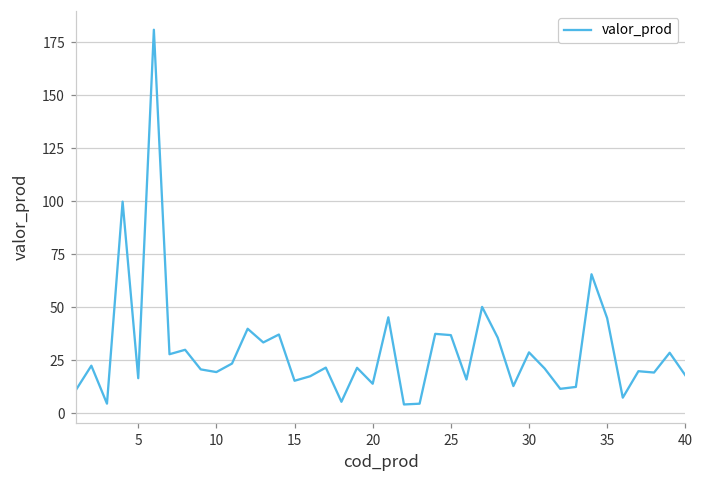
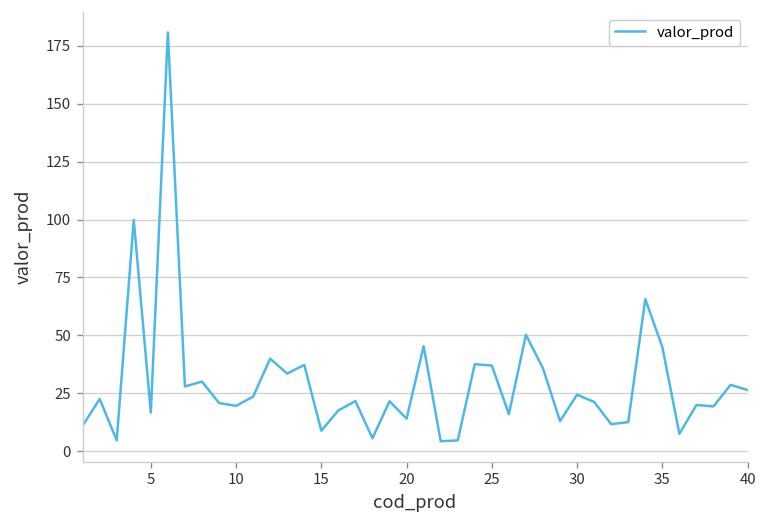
  {
    "5": 17,
    "10": 19,
-   "15": 15,
+   "15": 9,
    "20": 14,
    "25": 37,
-   "30": 29,
+   "30": 24,
    "35": 45,
-   "40": 18
+   "40": 26
  }
